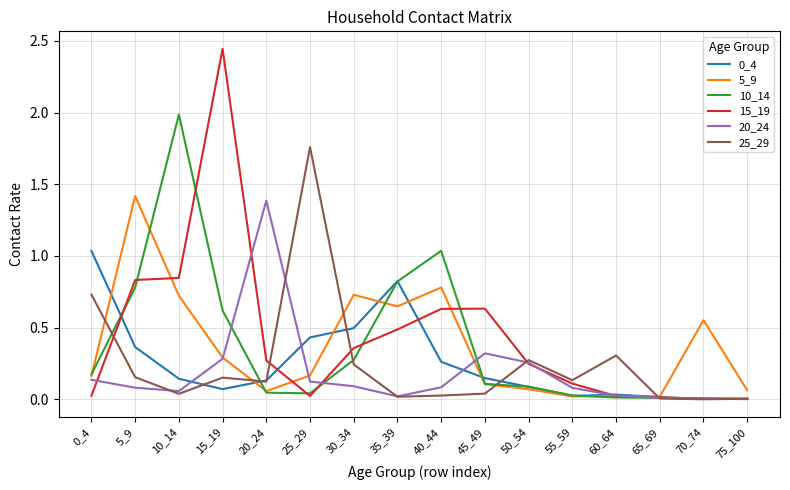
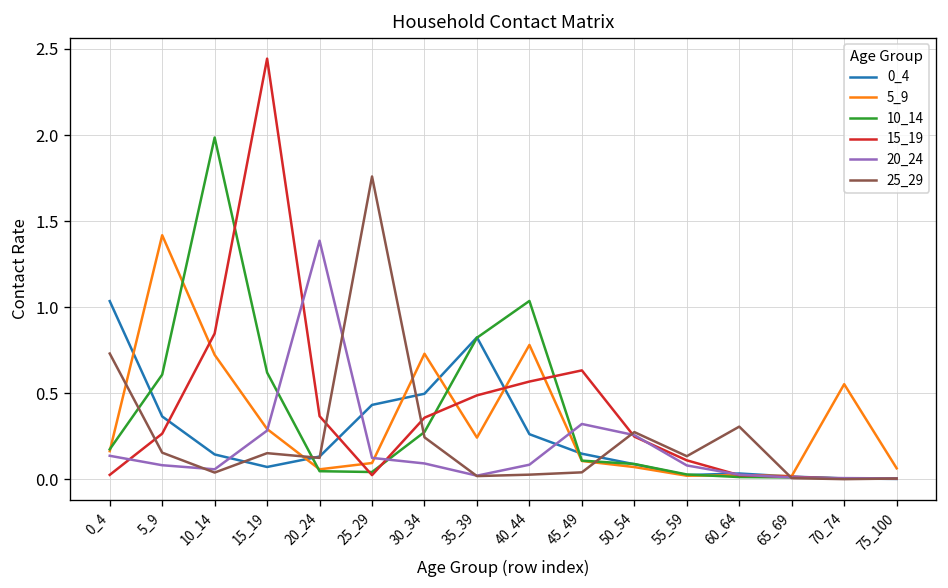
  {
    "0_4": {
      "0_4": 1.04,
      "5_9": 0.37,
      "10_14": 0.14,
      "15_19": 0.07,
      "25_29": 0.43,
      "30_34": 0.50,
      "40_44": 0.26,
      "45_49": 0.15
    },
    "5_9": {
      "5_9": 1.42,
      "10_14": 0.72,
-     "25_29": 0.17,
+     "25_29": 0.09,
      "30_34": 0.73,
-     "35_39": 0.65,
+     "35_39": 0.24,
      "40_44": 0.78,
      "70_74": 0.55,
      "75_100": 0.06
    },
    "10_14": {
-     "5_9": 0.78,
+     "5_9": 0.61,
      "10_14": 1.99,
      "15_19": 0.62,
      "25_29": 0.04,
      "30_34": 0.27,
      "40_44": 1.04
    },
    "15_19": {
      "0_4": 0.03,
-     "5_9": 0.83,
+     "5_9": 0.27,
      "10_14": 0.85,
      "15_19": 2.44,
-     "20_24": 0.27,
+     "20_24": 0.37,
      "25_29": 0.02,
      "30_34": 0.36,
      "35_39": 0.49,
-     "40_44": 0.63,
+     "40_44": 0.57,
      "45_49": 0.63,
      "55_59": 0.11
    },
    "20_24": {
      "0_4": 0.14,
      "5_9": 0.08,
      "10_14": 0.06,
      "20_24": 1.39,
      "25_29": 0.12,
      "30_34": 0.09,
      "40_44": 0.08,
      "45_49": 0.32,
      "55_59": 0.08
    },
    "25_29": {
      "0_4": 0.73,
      "5_9": 0.15,
      "10_14": 0.04,
      "15_19": 0.15,
      "25_29": 1.76,
      "30_34": 0.24,
      "40_44": 0.03,
      "45_49": 0.04,
      "55_59": 0.13,
      "60_64": 0.31
    }
  }
